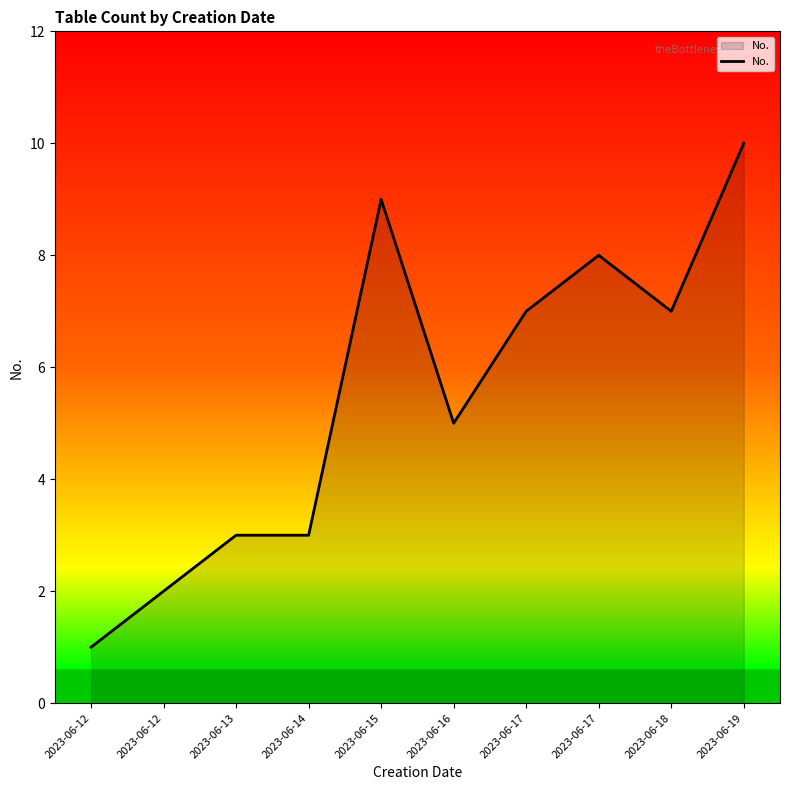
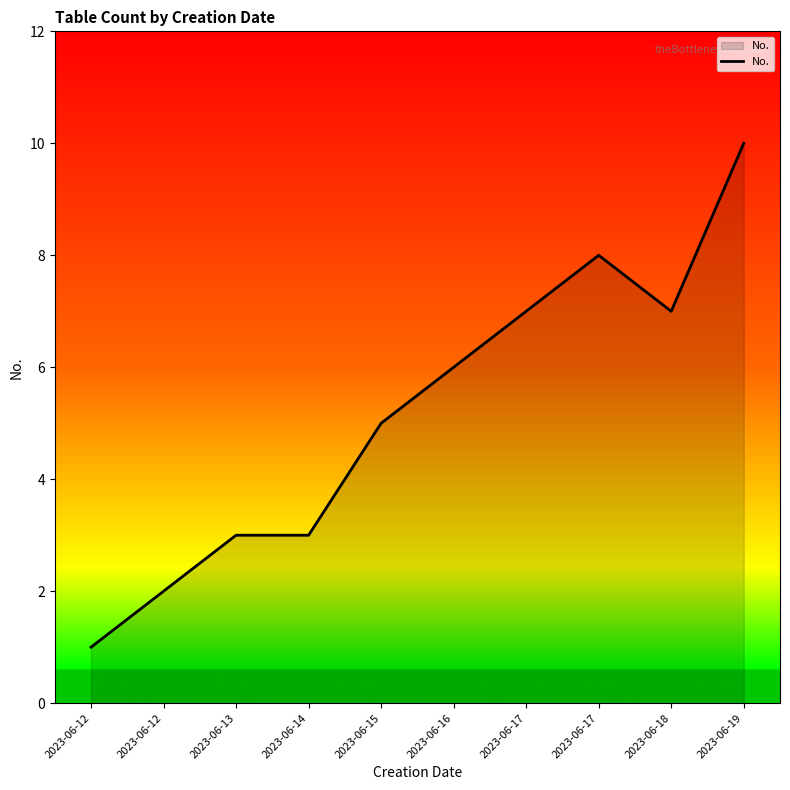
  {
    "2023-06-13": 3,
    "2023-06-14": 3,
-   "2023-06-15": 9,
-   "2023-06-16": 5,
+   "2023-06-15": 5,
+   "2023-06-16": 6,
    "2023-06-18": 7,
    "2023-06-19": 10
  }
